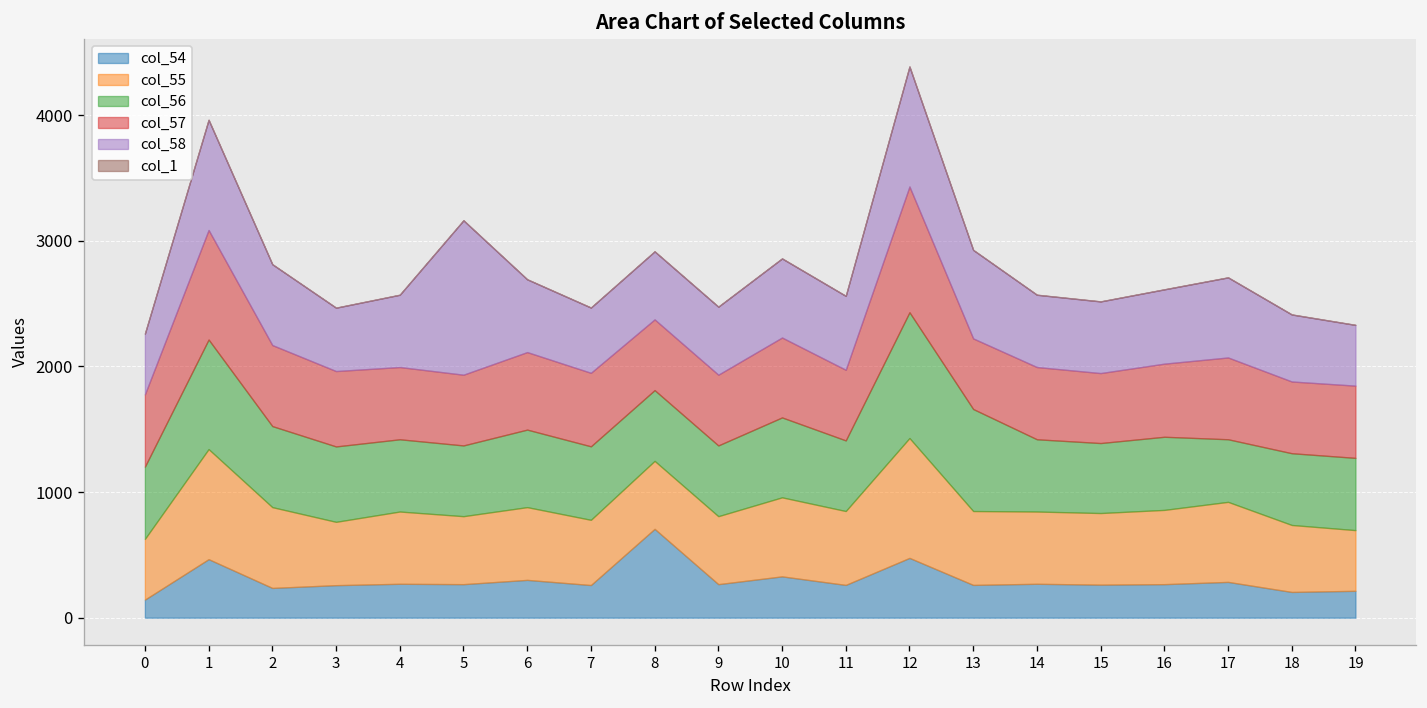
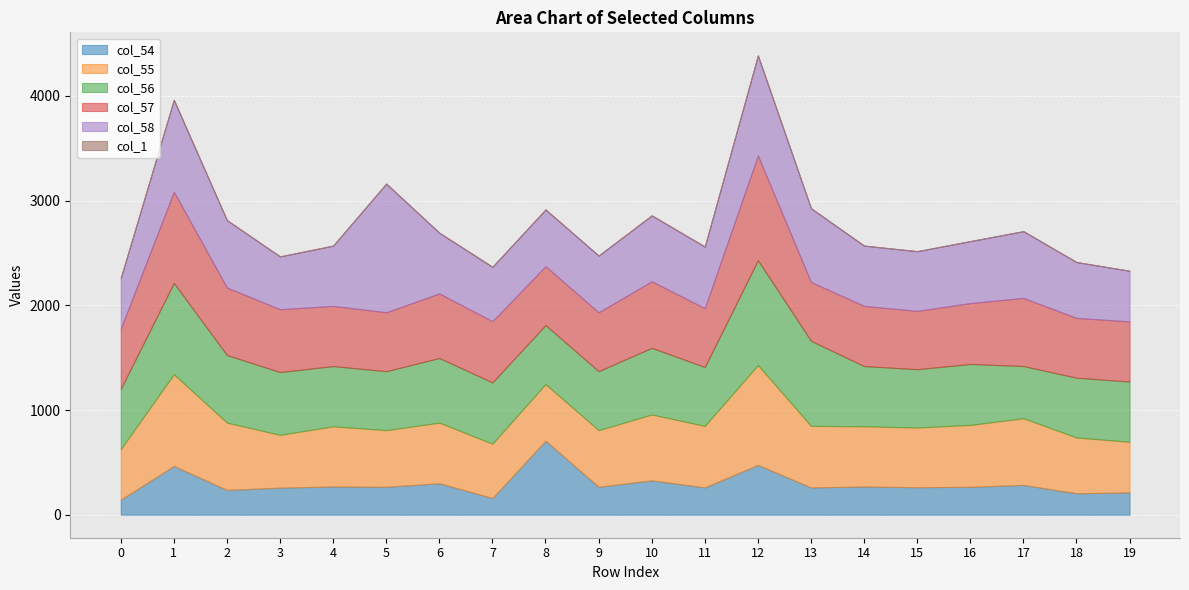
  {
    "col_54": {
      "0": 140,
      "1": 470,
      "2": 240,
      "3": 260,
      "4": 270,
      "5": 270,
      "6": 300,
-     "7": 260,
+     "7": 160,
      "8": 710,
      "9": 270,
      "10": 330,
      "11": 260,
      "12": 480,
      "13": 260,
      "14": 270,
      "15": 260,
      "16": 270,
      "17": 290,
      "18": 210,
      "19": 210
    },
    "col_55": {
      "0": 480,
      "1": 880,
      "2": 640,
      "3": 500,
      "4": 580,
      "5": 540,
      "6": 580,
      "7": 520,
      "8": 540,
      "9": 540,
      "10": 630,
      "11": 590,
      "12": 950,
      "13": 590,
      "14": 580,
      "15": 570,
      "16": 590,
      "17": 640,
      "18": 530,
      "19": 480
    },
    "col_56": {
      "0": 580,
      "1": 870,
      "2": 650,
      "3": 600,
      "4": 580,
      "5": 560,
      "6": 620,
      "7": 590,
      "8": 560,
      "9": 560,
      "10": 640,
      "11": 560,
      "12": 1000,
      "13": 810,
      "14": 580,
      "15": 560,
      "16": 580,
      "17": 500,
      "18": 570,
      "19": 580
    },
    "col_57": {
      "0": 580,
      "1": 870,
      "2": 650,
      "3": 600,
      "4": 580,
      "5": 560,
      "6": 620,
      "7": 590,
      "8": 560,
      "9": 560,
      "10": 640,
      "11": 560,
      "12": 1000,
      "13": 560,
      "14": 580,
      "15": 560,
      "16": 580,
      "17": 650,
      "18": 570,
      "19": 580
    }
  }
